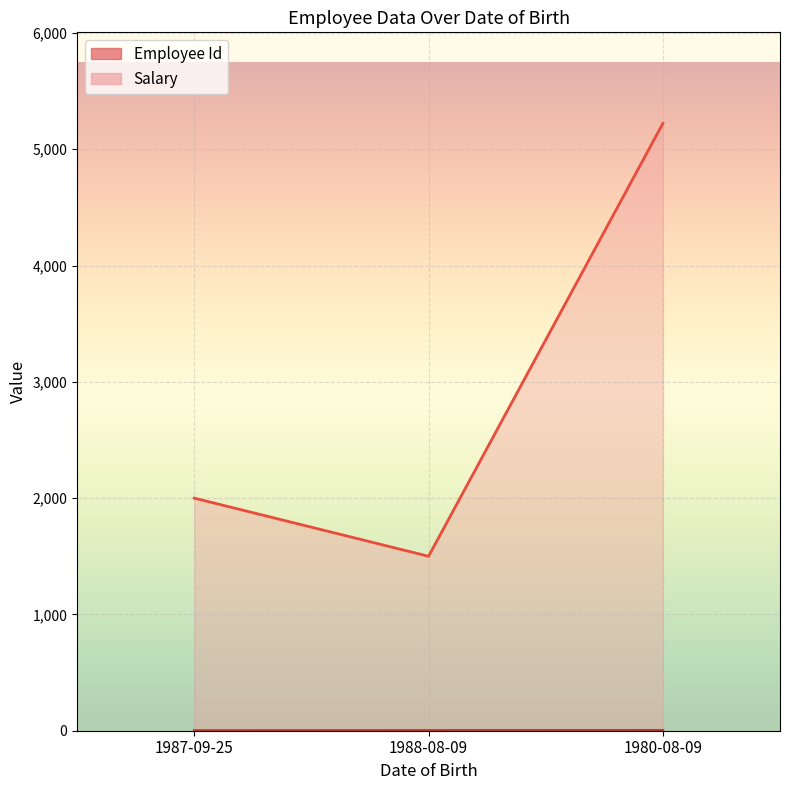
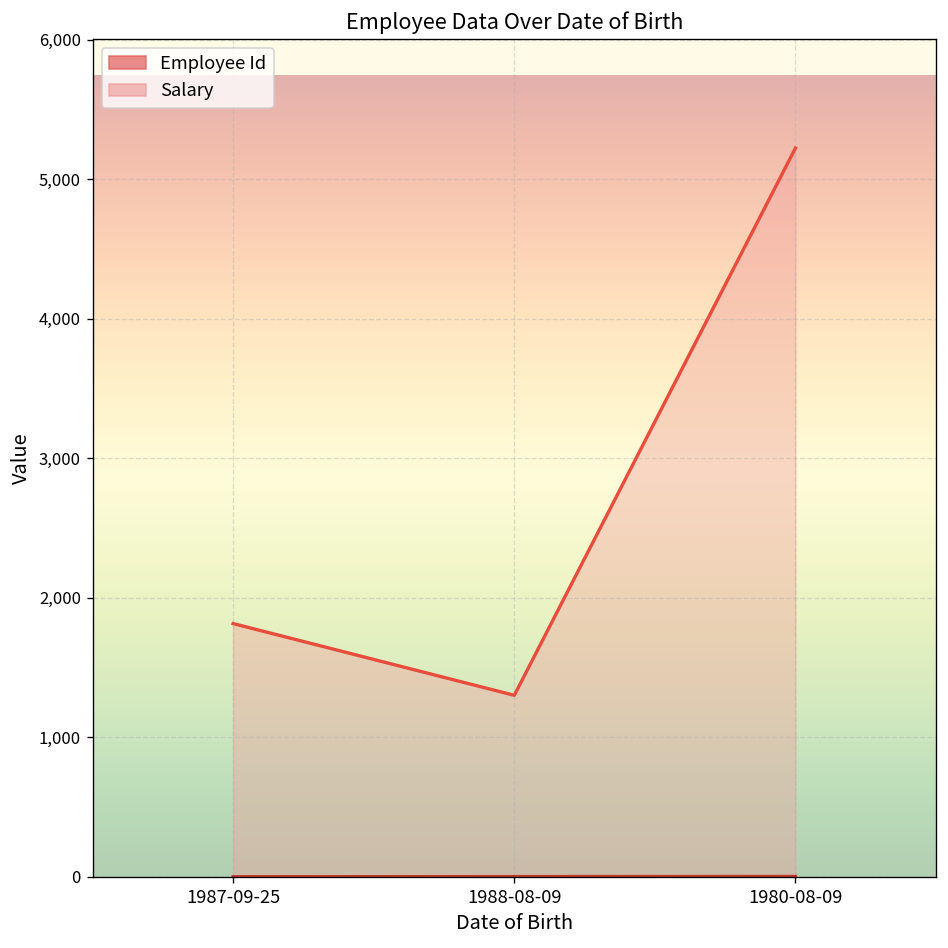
  {
    "Employee Id": {
      "1987-09-25": "0",
      "1988-08-09": "0",
      "1980-08-09": "0"
    },
    "Salary": {
-     "1987-09-25": "2,000",
-     "1988-08-09": "1,500",
+     "1987-09-25": "1,820",
+     "1988-08-09": "1,300",
      "1980-08-09": "5,220"
    }
  }
